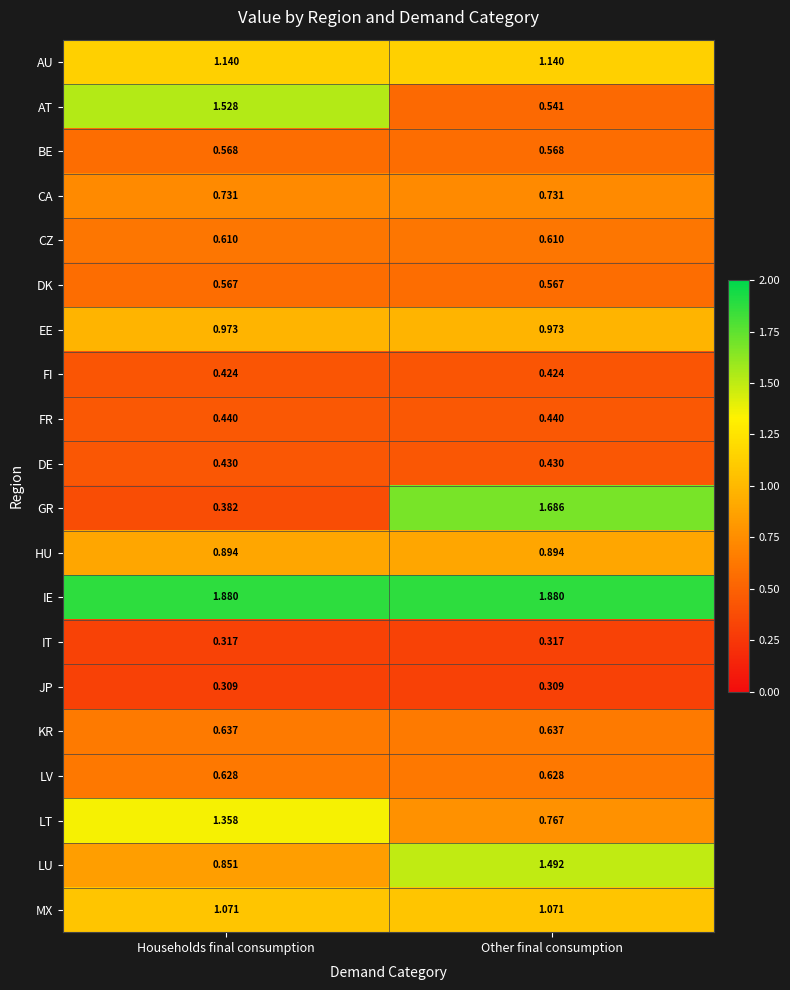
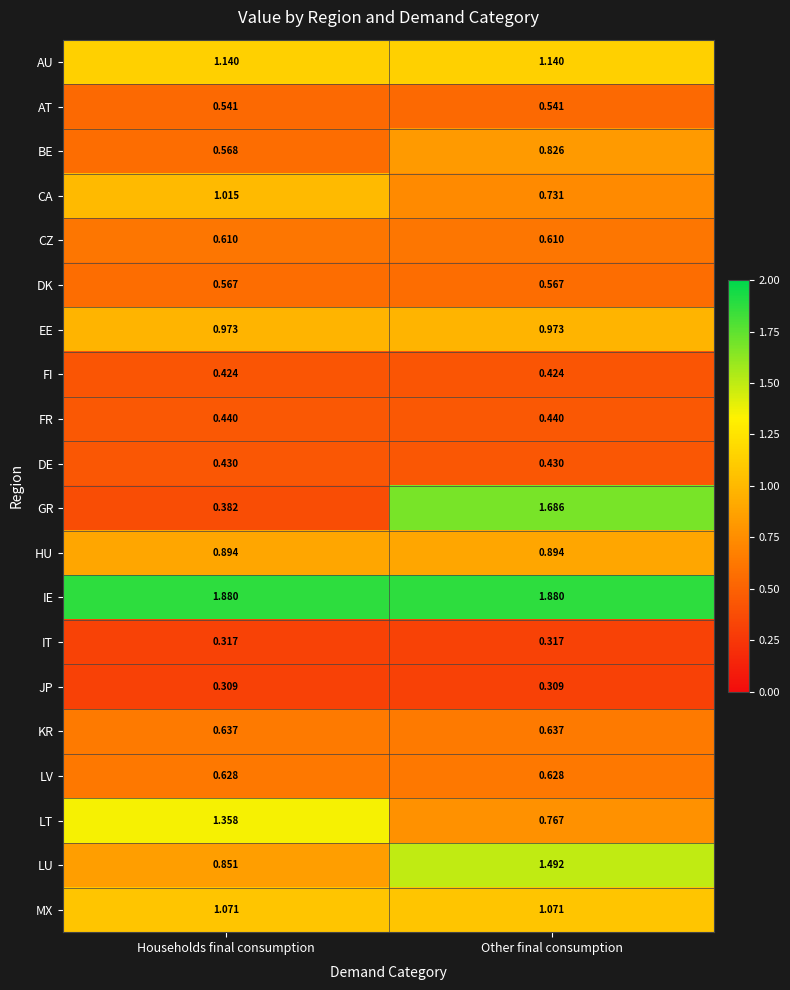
  {
    "AU": {
      "Households final consumption": 1.140,
      "Other final consumption": 1.140
    },
    "AT": {
-     "Households final consumption": 1.528,
+     "Households final consumption": 0.541,
      "Other final consumption": 0.541
    },
    "BE": {
      "Households final consumption": 0.568,
-     "Other final consumption": 0.568
+     "Other final consumption": 0.826
    },
    "CA": {
-     "Households final consumption": 0.731,
+     "Households final consumption": 1.015,
      "Other final consumption": 0.731
    },
    "CZ": {
      "Households final consumption": 0.610,
      "Other final consumption": 0.610
    },
    "DK": {
      "Households final consumption": 0.567,
      "Other final consumption": 0.567
    },
    "EE": {
      "Households final consumption": 0.973,
      "Other final consumption": 0.973
    },
    "FI": {
      "Households final consumption": 0.424,
      "Other final consumption": 0.424
    },
    "FR": {
      "Households final consumption": 0.440,
      "Other final consumption": 0.440
    },
    "DE": {
      "Households final consumption": 0.430,
      "Other final consumption": 0.430
    },
    "GR": {
      "Households final consumption": 0.382,
      "Other final consumption": 1.686
    },
    "HU": {
      "Households final consumption": 0.894,
      "Other final consumption": 0.894
    },
    "IE": {
      "Households final consumption": 1.880,
      "Other final consumption": 1.880
    },
    "IT": {
      "Households final consumption": 0.317,
      "Other final consumption": 0.317
    },
    "JP": {
      "Households final consumption": 0.309,
      "Other final consumption": 0.309
    },
    "KR": {
      "Households final consumption": 0.637,
      "Other final consumption": 0.637
    },
    "LV": {
      "Households final consumption": 0.628,
      "Other final consumption": 0.628
    },
    "LT": {
      "Households final consumption": 1.358,
      "Other final consumption": 0.767
    },
    "LU": {
      "Households final consumption": 0.851,
      "Other final consumption": 1.492
    },
    "MX": {
      "Households final consumption": 1.071,
      "Other final consumption": 1.071
    }
  }
